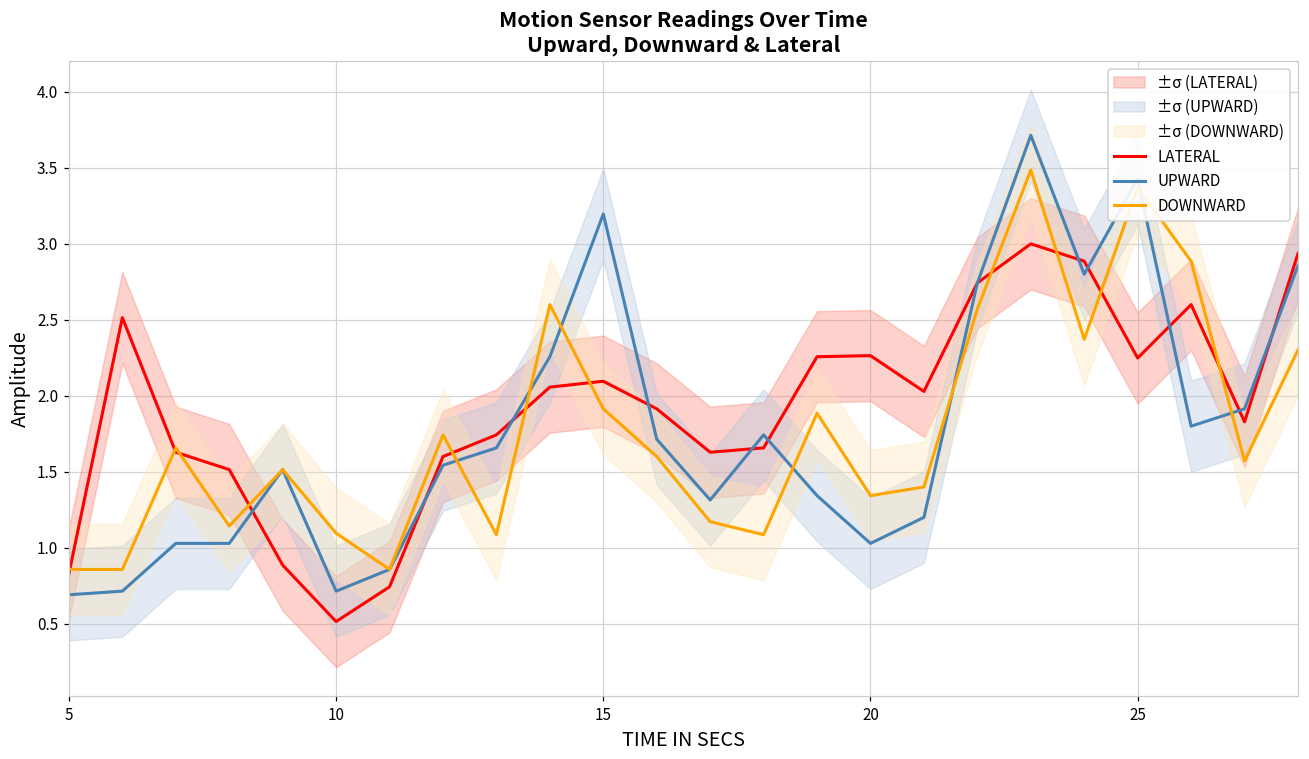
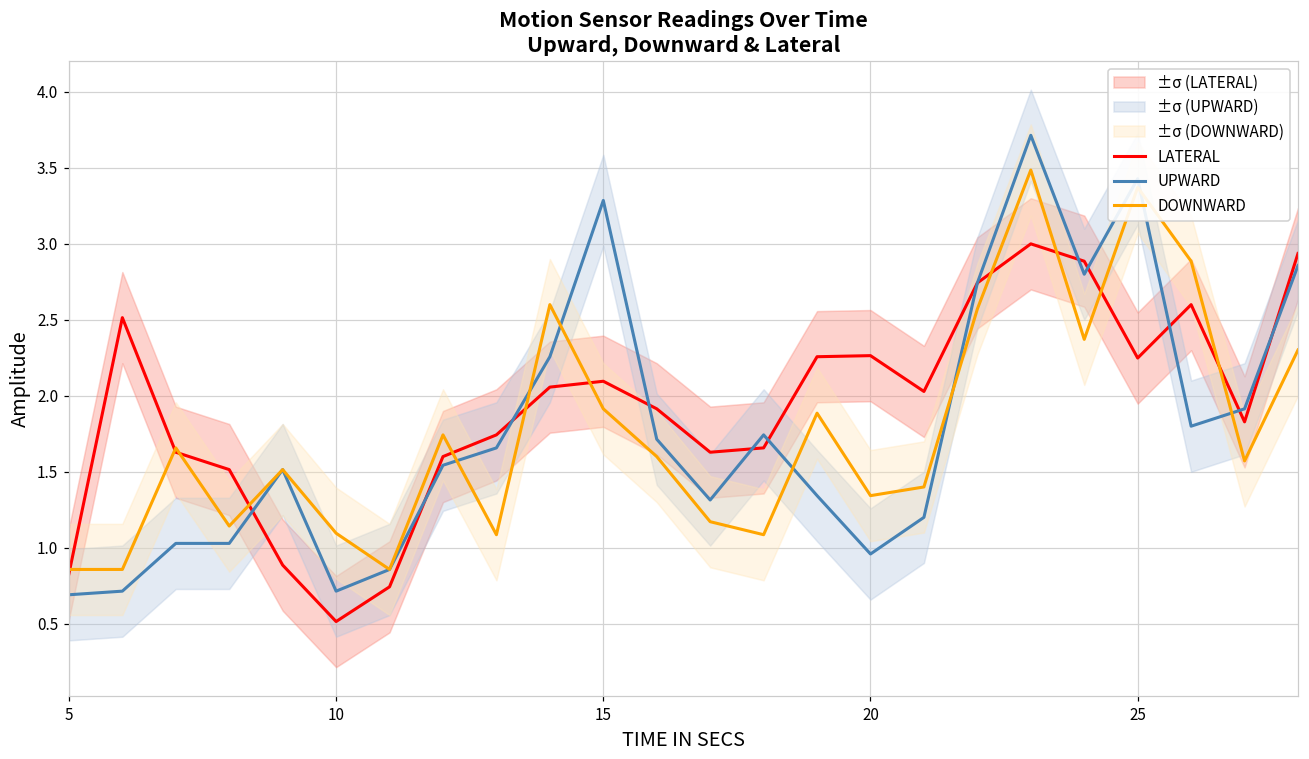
  {
    "LATERAL": {
      "5": 0.83,
      "10": 0.51,
      "15": 2.10,
      "20": 2.26,
      "25": 2.25
    },
    "UPWARD": {
      "5": 0.69,
      "10": 0.71,
-     "15": 3.20,
-     "20": 1.03
+     "15": 3.29,
+     "20": 0.96
    },
    "DOWNWARD": {
      "5": 0.86,
      "10": 1.10,
      "15": 1.91
    }
  }
